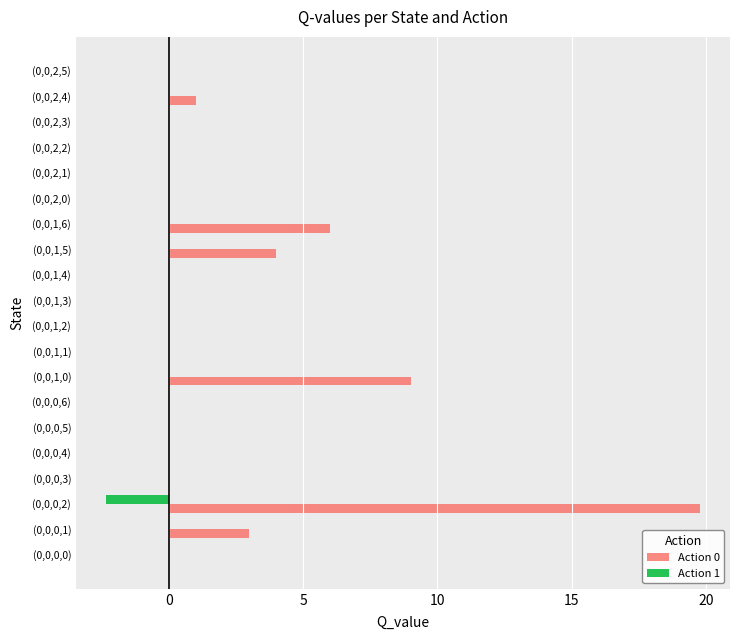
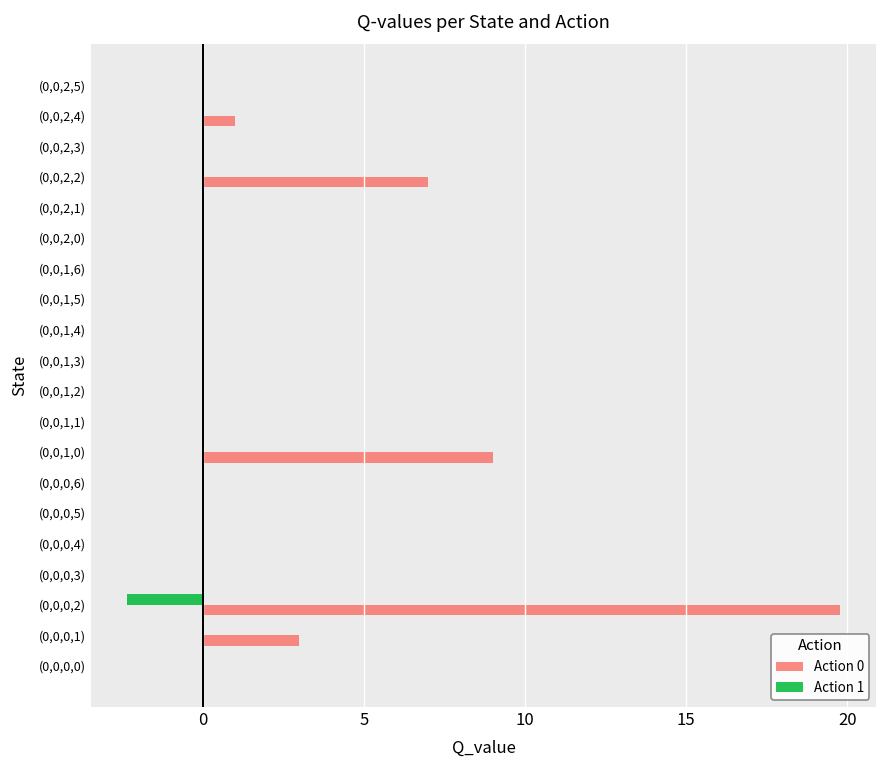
  {
    "Action 0": {
      "(0,0,2,5)": 0,
      "(0,0,2,4)": 1,
      "(0,0,2,3)": 0,
-     "(0,0,2,2)": 0,
+     "(0,0,2,2)": 7,
      "(0,0,2,1)": 0,
      "(0,0,2,0)": 0,
-     "(0,0,1,6)": 6,
-     "(0,0,1,5)": 4,
+     "(0,0,1,6)": 0,
+     "(0,0,1,5)": 0,
      "(0,0,1,4)": 0,
      "(0,0,1,3)": 0,
      "(0,0,1,2)": 0,
      "(0,0,1,1)": 0,
      "(0,0,1,0)": 9,
      "(0,0,0,6)": 0,
      "(0,0,0,5)": 0,
      "(0,0,0,4)": 0,
      "(0,0,0,3)": 0,
      "(0,0,0,2)": 19.8,
      "(0,0,0,1)": 3,
      "(0,0,0,0)": 0
    },
    "Action 1": {
      "(0,0,2,5)": 0,
      "(0,0,2,4)": 0,
      "(0,0,2,3)": 0,
      "(0,0,2,2)": 0,
      "(0,0,2,1)": 0,
      "(0,0,2,0)": 0,
      "(0,0,1,6)": 0,
      "(0,0,1,5)": 0,
      "(0,0,1,4)": 0,
      "(0,0,1,3)": 0,
      "(0,0,1,2)": 0,
      "(0,0,1,1)": 0,
      "(0,0,1,0)": 0,
      "(0,0,0,6)": 0,
      "(0,0,0,5)": 0,
      "(0,0,0,4)": 0,
      "(0,0,0,3)": 0,
      "(0,0,0,2)": -2.3,
      "(0,0,0,1)": 0,
      "(0,0,0,0)": 0
    }
  }
